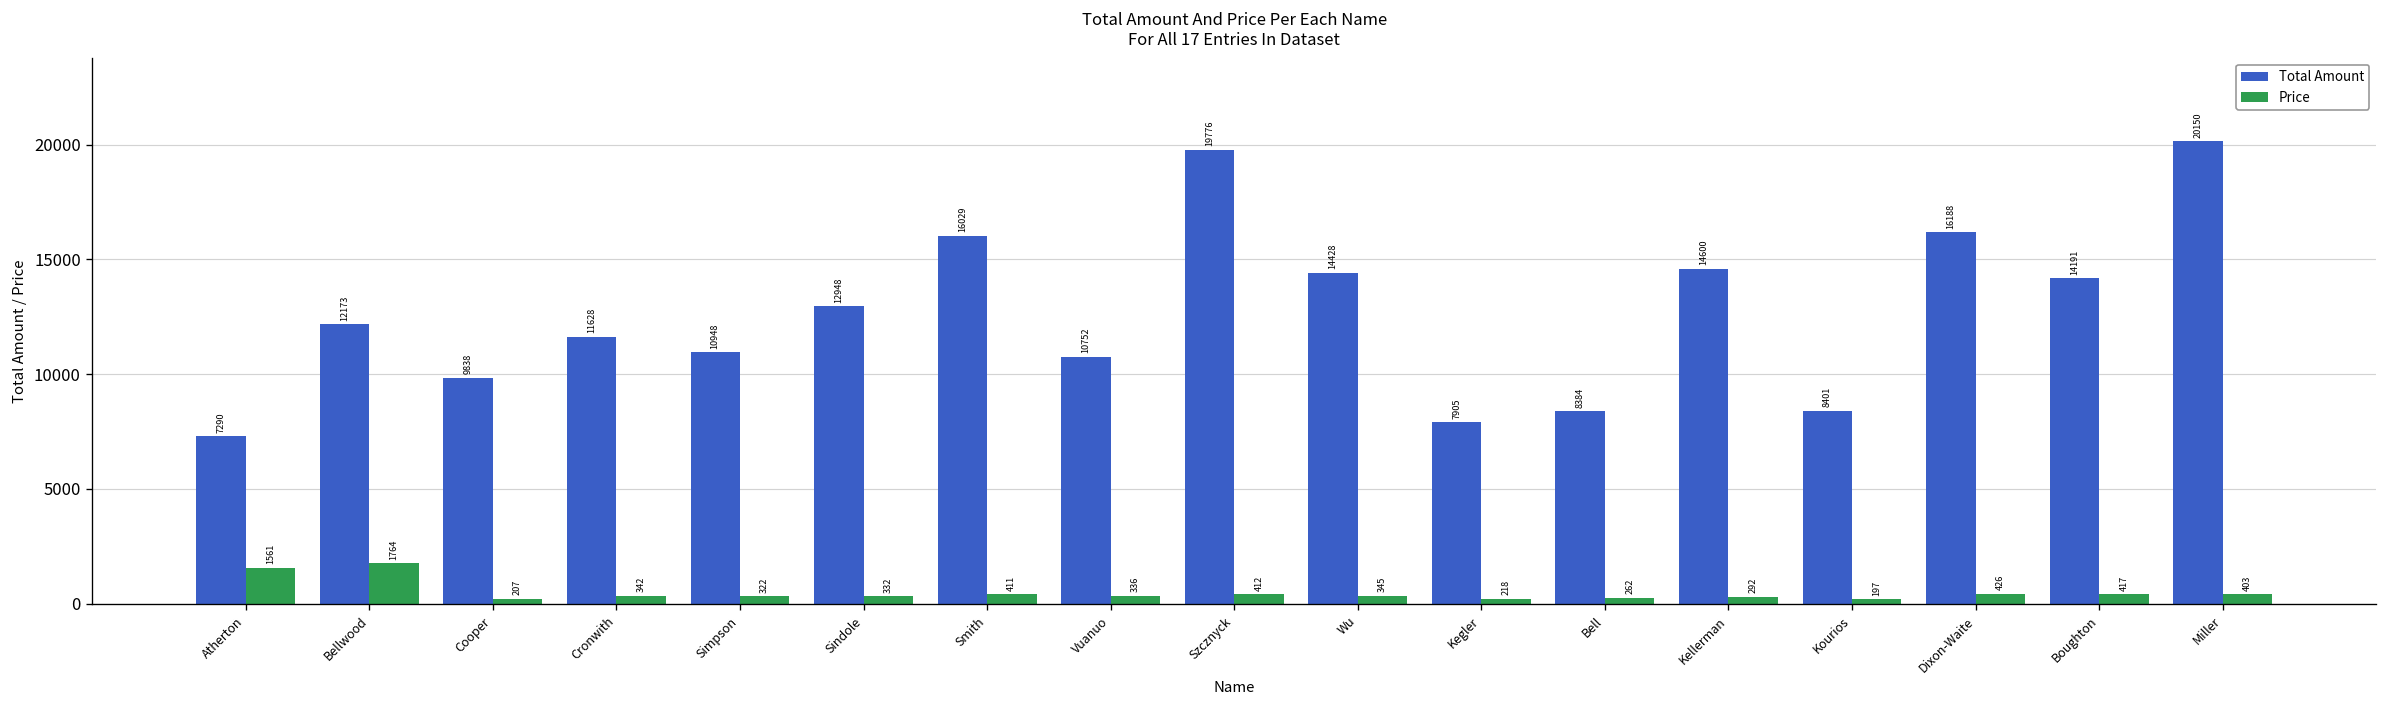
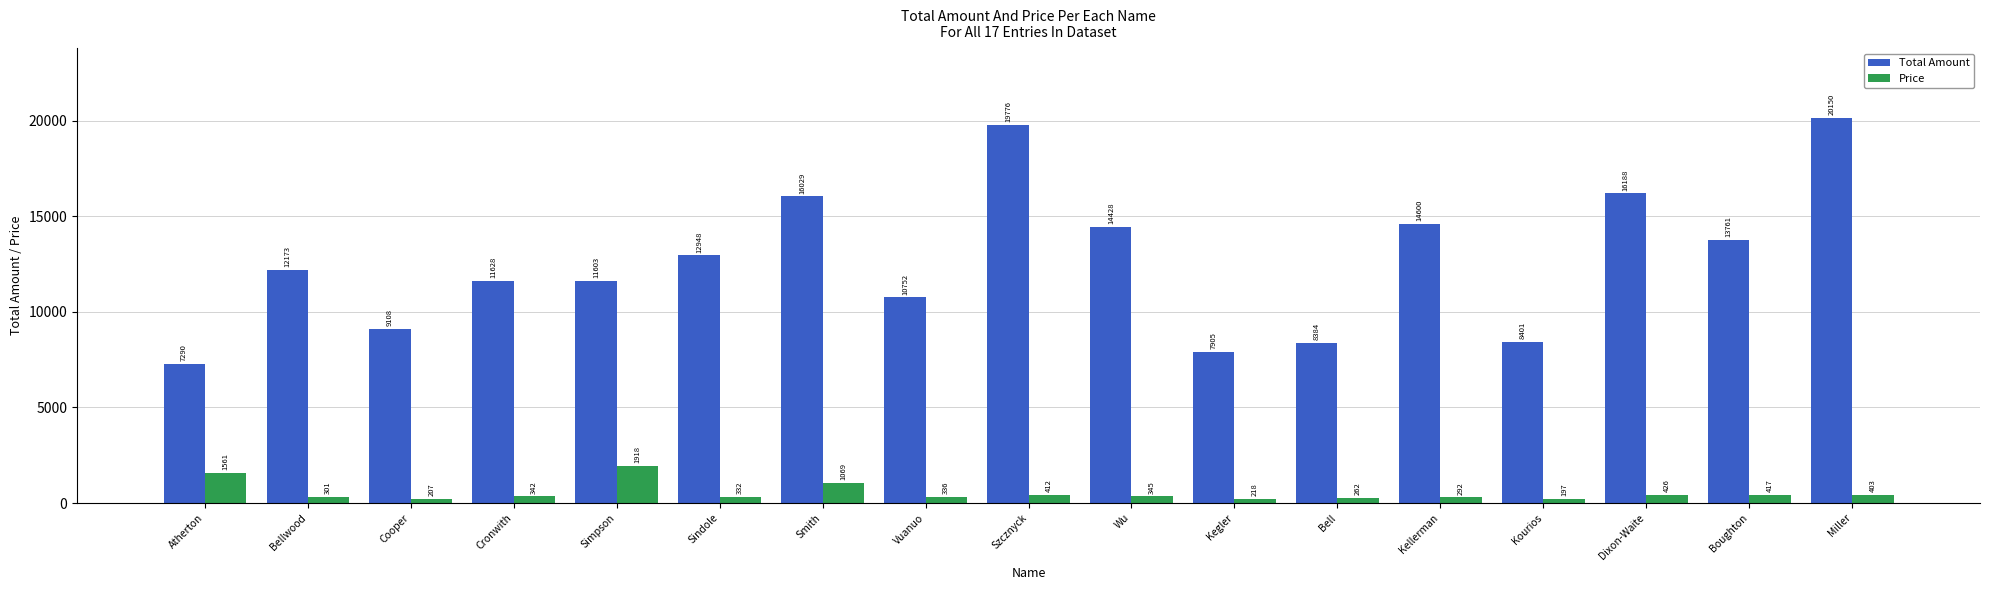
  {
    "Total Amount": {
      "Atherton": 7290,
      "Bellwood": 12173,
-     "Cooper": 9838,
+     "Cooper": 9108,
      "Cronwith": 11628,
-     "Simpson": 10948,
+     "Simpson": 11603,
      "Sindole": 12948,
      "Smith": 16029,
      "Vuanuo": 10752,
      "Szcznyck": 19776,
      "Wu": 14428,
      "Kegler": 7905,
      "Bell": 8384,
      "Kellerman": 14600,
      "Kourios": 8401,
      "Dixon-Waite": 16188,
-     "Boughton": 14191,
+     "Boughton": 13761,
      "Miller": 20150
    },
    "Price": {
      "Atherton": 1561,
-     "Bellwood": 1764,
+     "Bellwood": 301,
      "Cooper": 207,
      "Cronwith": 342,
-     "Simpson": 322,
+     "Simpson": 1918,
      "Sindole": 332,
-     "Smith": 411,
+     "Smith": 1069,
      "Vuanuo": 336,
      "Szcznyck": 412,
      "Wu": 345,
      "Kegler": 218,
      "Bell": 262,
      "Kellerman": 292,
      "Kourios": 197,
      "Dixon-Waite": 426,
      "Boughton": 417,
      "Miller": 403
    }
  }
